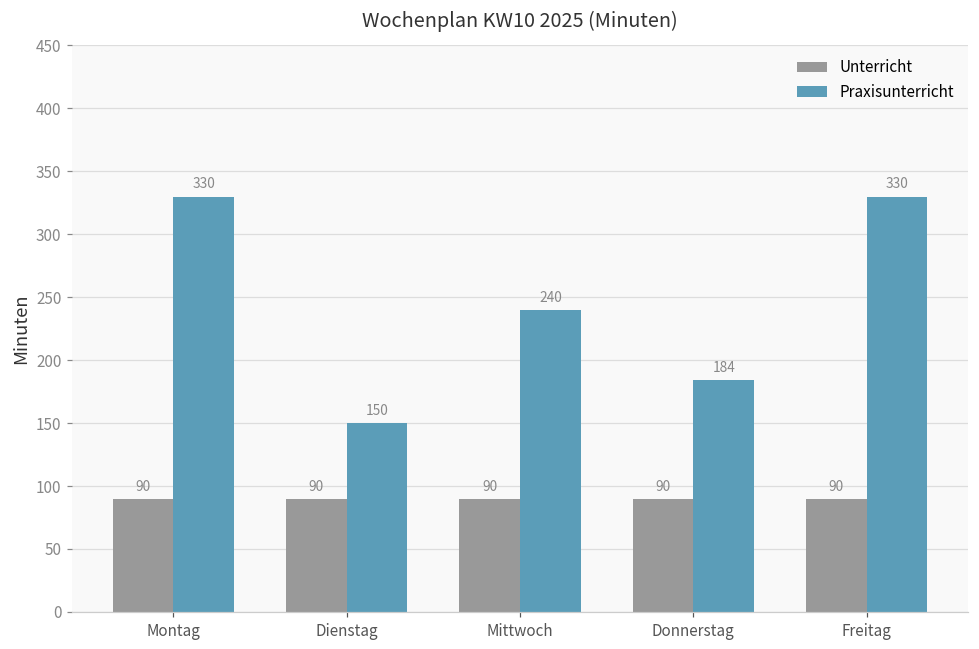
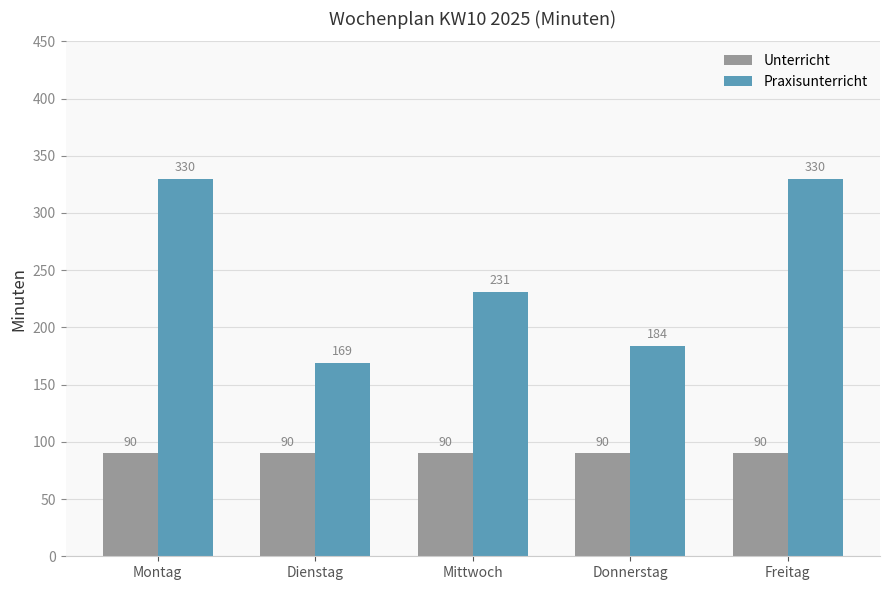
  {
    "Unterricht": {
      "Montag": 90,
      "Dienstag": 90,
      "Mittwoch": 90,
      "Donnerstag": 90,
      "Freitag": 90
    },
    "Praxisunterricht": {
      "Montag": 330,
-     "Dienstag": 150,
-     "Mittwoch": 240,
+     "Dienstag": 169,
+     "Mittwoch": 231,
      "Donnerstag": 184,
      "Freitag": 330
    }
  }
